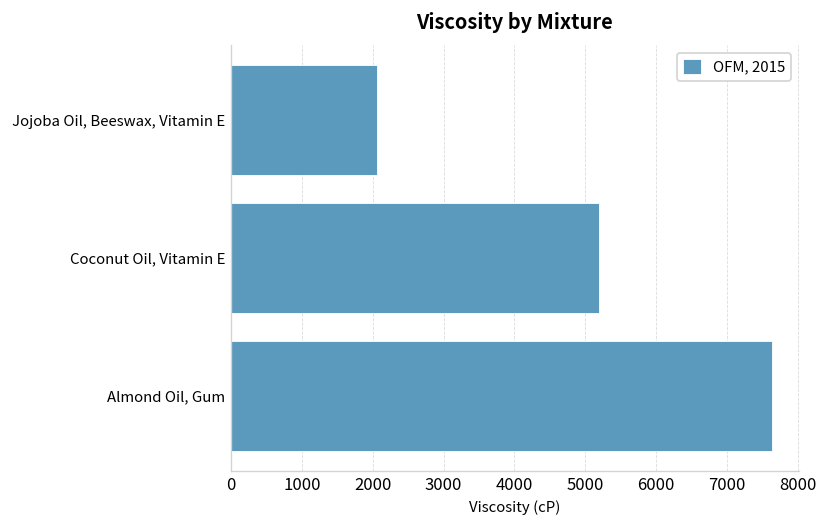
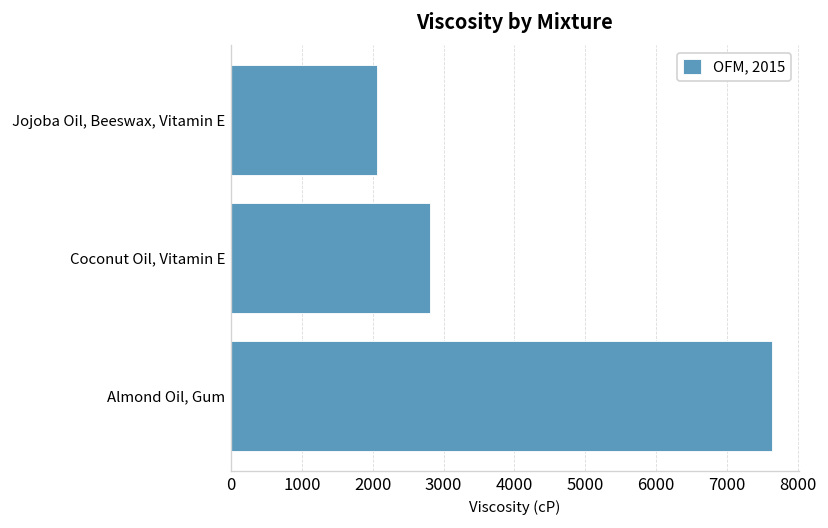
  {
    "Jojoba Oil, Beeswax, Vitamin E": 2100,
-   "Coconut Oil, Vitamin E": 5200,
+   "Coconut Oil, Vitamin E": 2800,
    "Almond Oil, Gum": 7600
  }
